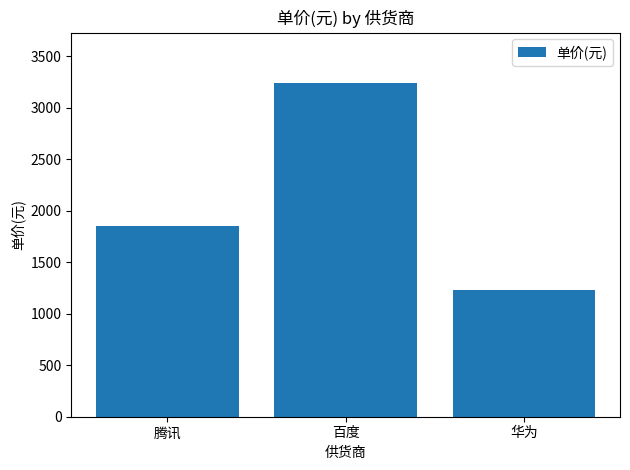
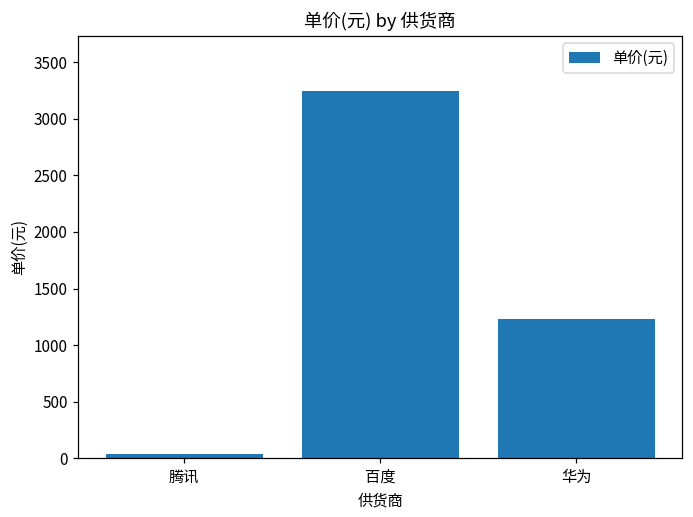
  {
-   "腾讯": 1850,
+   "腾讯": 30,
    "百度": 3250,
    "华为": 1230
  }
